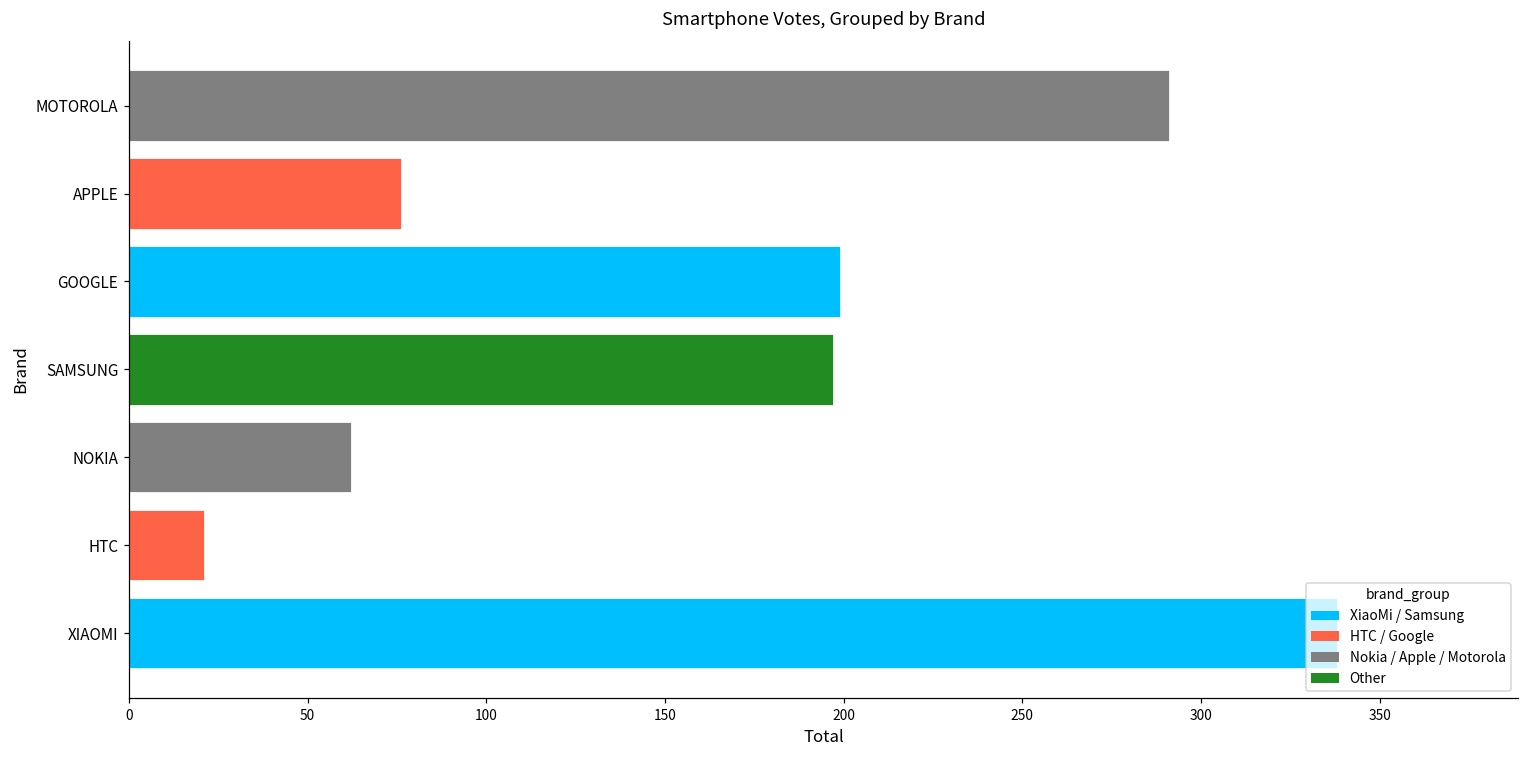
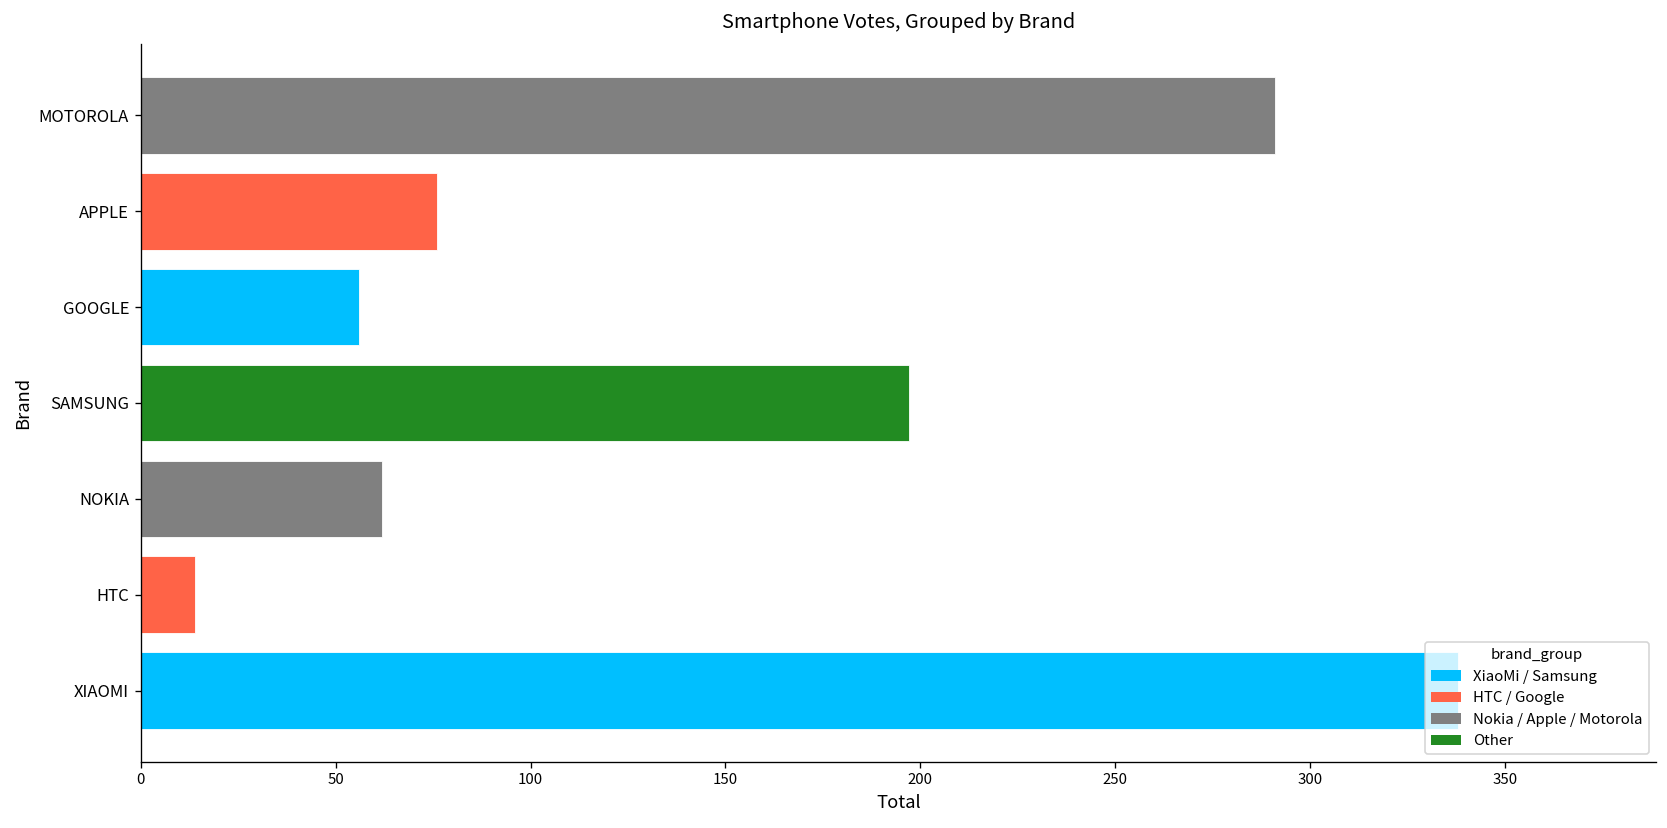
  {
    "MOTOROLA": 291,
    "APPLE": 76,
-   "GOOGLE": 199,
+   "GOOGLE": 56,
    "SAMSUNG": 197,
    "NOKIA": 62,
-   "HTC": 21
+   "HTC": 14
  }
